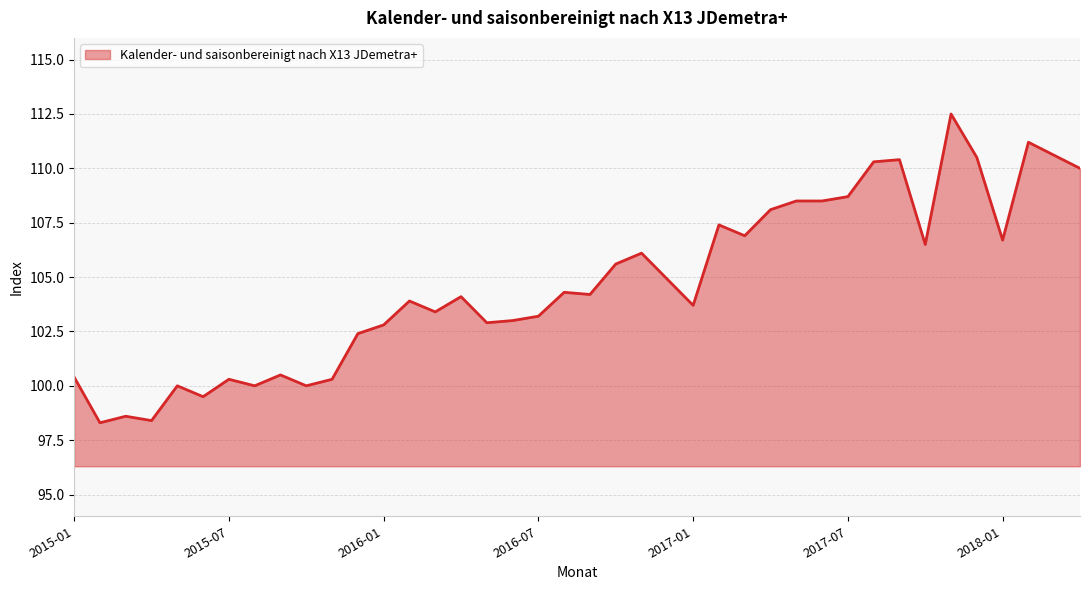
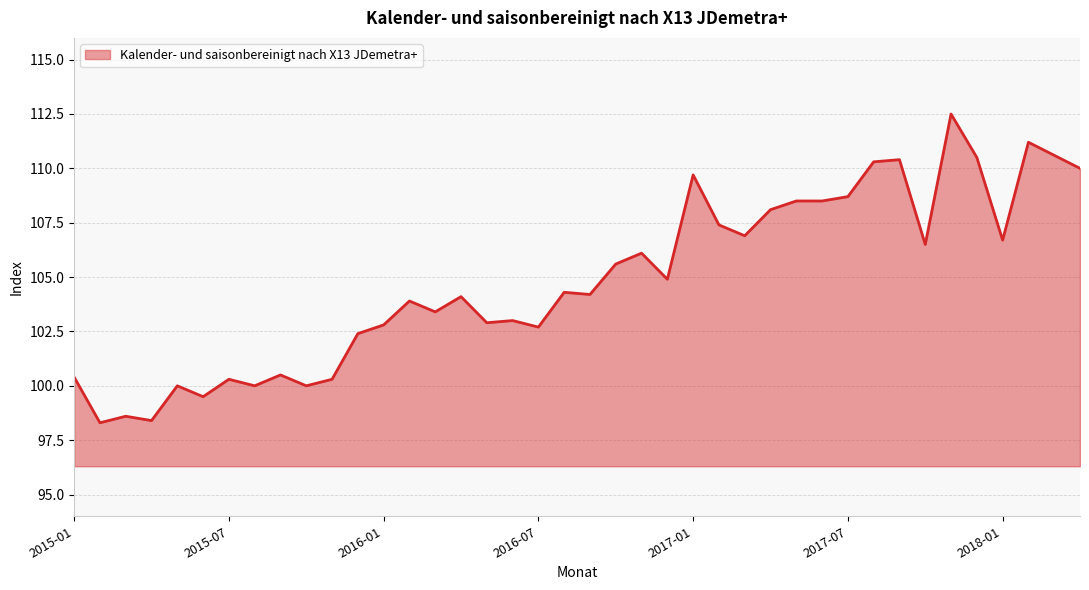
  {
    "2015-01": 100.4,
    "2015-07": 100.3,
    "2016-01": 102.8,
-   "2016-07": 103.2,
-   "2017-01": 103.7,
+   "2016-07": 102.7,
+   "2017-01": 109.7,
    "2017-07": 108.7,
    "2018-01": 106.7
  }
